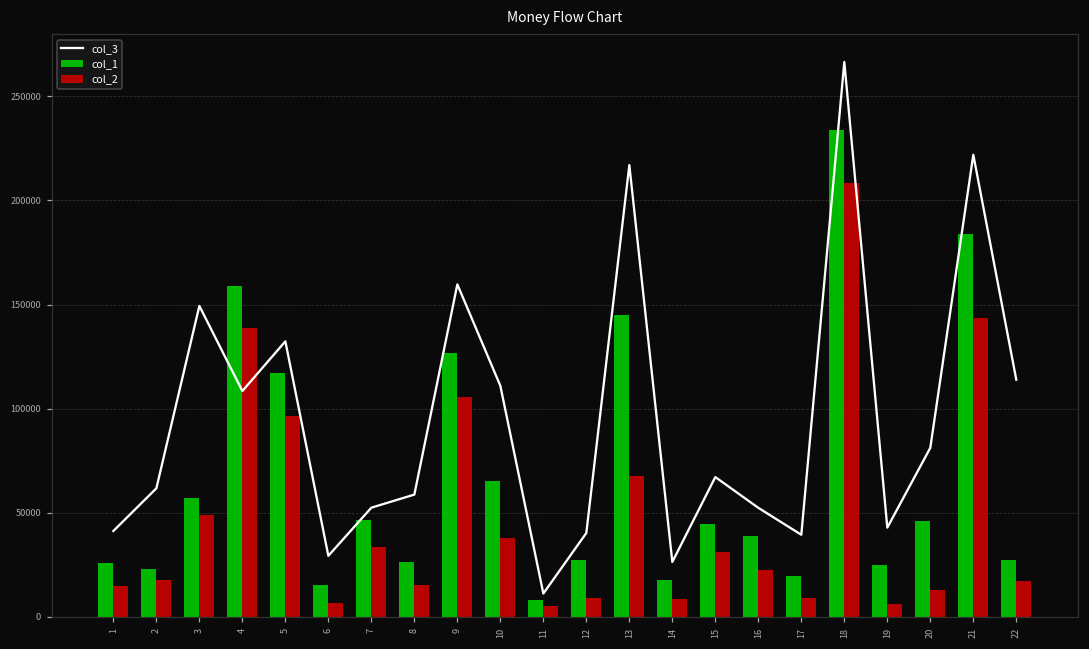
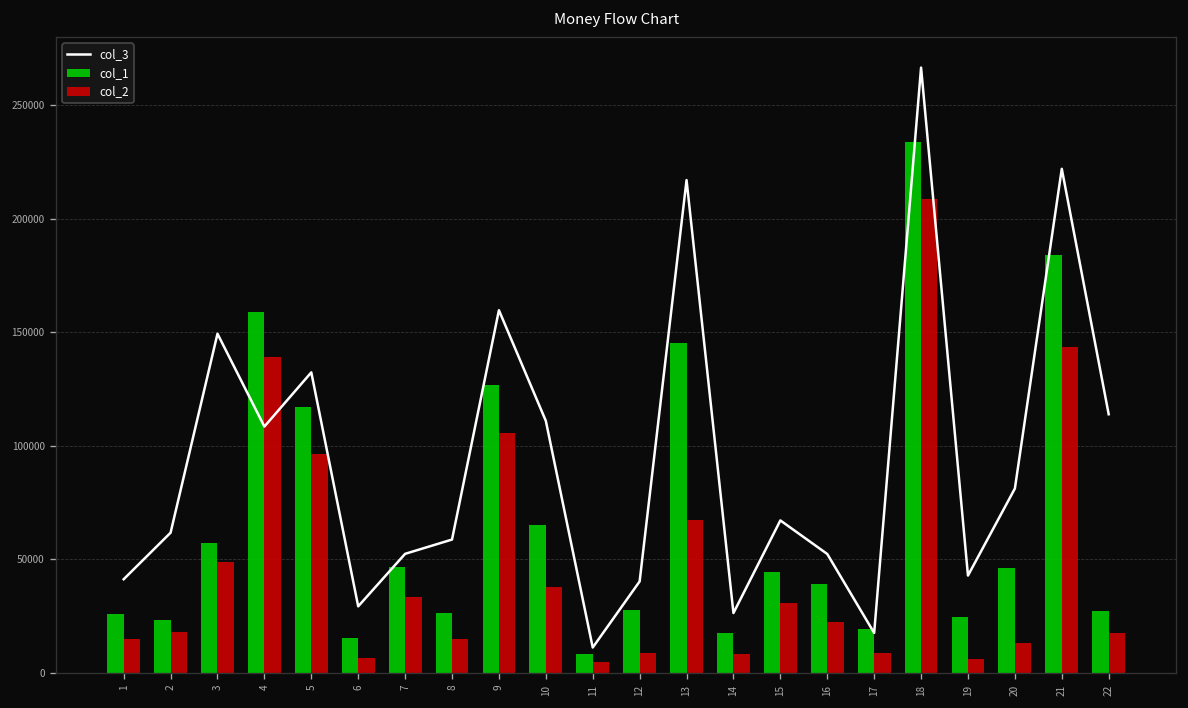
  {
    "col_3": {
      "1": 41000,
      "2": 62000,
      "3": 149000,
      "4": 108000,
      "5": 132000,
      "6": 29000,
      "7": 52000,
      "8": 59000,
      "9": 160000,
      "10": 111000,
      "11": 11000,
      "12": 40000,
      "13": 217000,
      "14": 26000,
      "15": 67000,
      "16": 52000,
-     "17": 39000,
+     "17": 18000,
      "18": 266000,
      "19": 43000,
      "20": 81000,
      "21": 222000,
      "22": 114000
    }
  }
